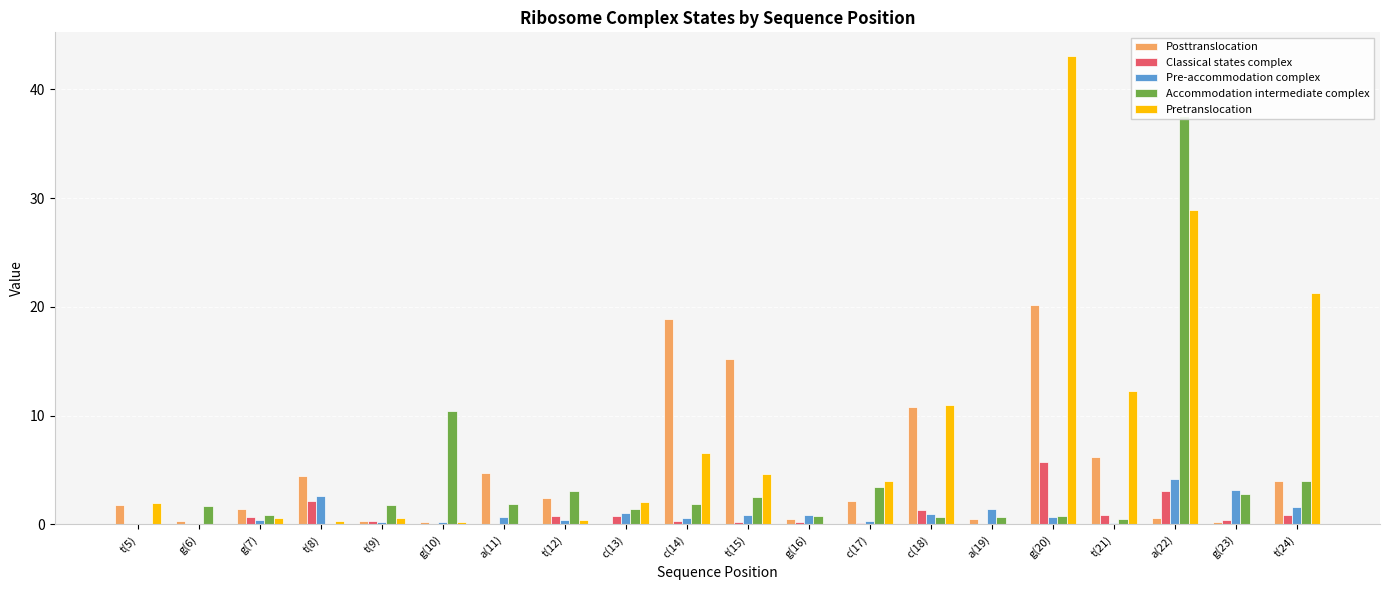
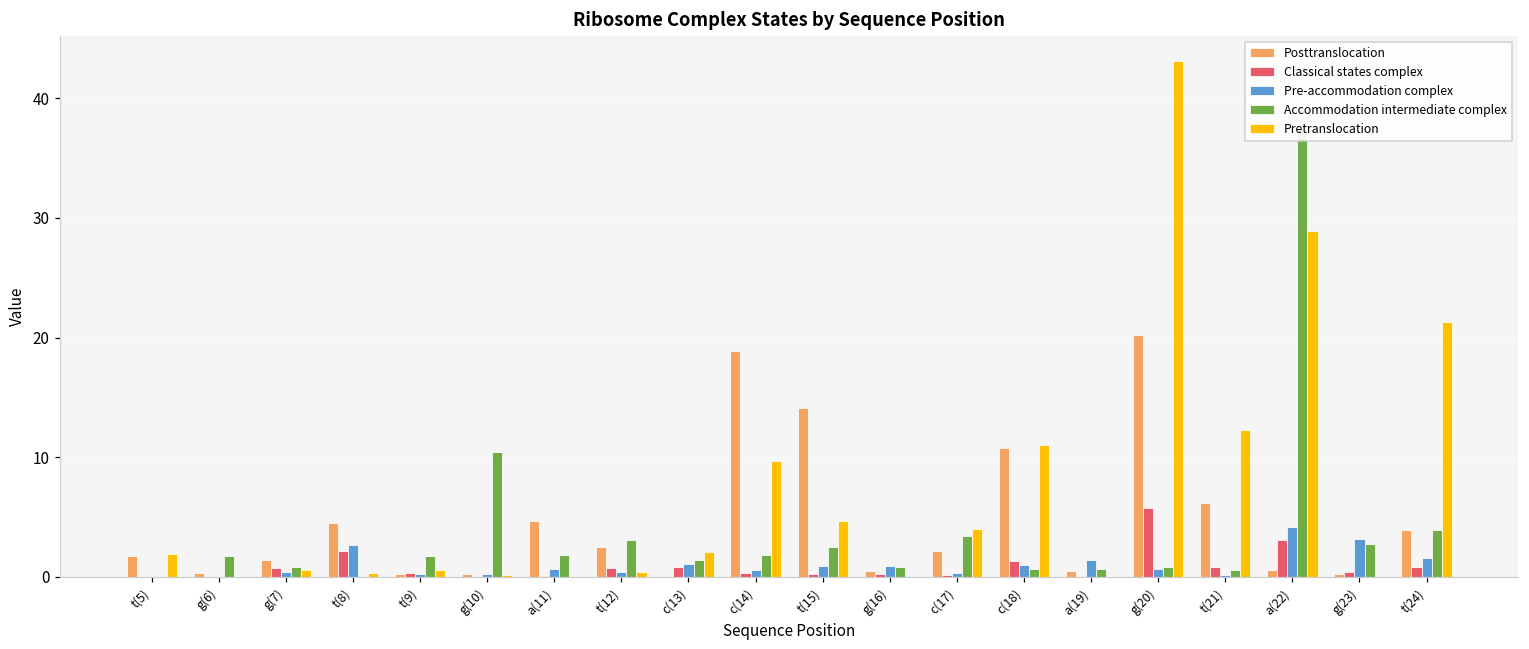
  {
    "Posttranslocation": {
      "t(5)": 1.8,
      "g(6)": 0.3,
      "g(7)": 1.4,
      "t(8)": 4.5,
      "t(9)": 0.3,
      "a(11)": 4.7,
      "t(12)": 2.5,
      "c(13)": 0.0,
      "c(14)": 18.9,
-     "t(15)": 15.2,
+     "t(15)": 14.2,
      "g(16)": 0.5,
      "c(17)": 2.2,
      "c(18)": 10.8,
      "a(19)": 0.5,
      "g(20)": 20.2,
      "t(21)": 6.2,
      "a(22)": 0.6,
      "t(24)": 4.0
    },
    "Classical states complex": {
      "t(5)": 0.0,
      "g(6)": 0.0,
      "g(7)": 0.7,
      "t(8)": 2.2,
      "t(9)": 0.3,
      "g(10)": 0.0,
      "t(12)": 0.7,
      "c(13)": 0.8,
      "c(14)": 0.3,
      "t(15)": 0.2,
      "c(18)": 1.3,
      "a(19)": 0.0,
      "g(20)": 5.8,
      "t(21)": 0.9,
      "a(22)": 3.1,
      "g(23)": 0.4,
      "t(24)": 0.8
    },
    "Pre-accommodation complex": {
      "t(5)": 0.0,
      "g(6)": 0.0,
      "g(7)": 0.4,
      "t(8)": 2.7,
      "g(10)": 0.2,
      "a(11)": 0.7,
      "t(12)": 0.4,
      "c(13)": 1.1,
      "c(14)": 0.6,
      "t(15)": 0.9,
      "g(16)": 0.9,
      "c(17)": 0.4,
      "c(18)": 1.0,
      "a(19)": 1.4,
      "g(20)": 0.6,
      "a(22)": 4.2,
      "g(23)": 3.1,
      "t(24)": 1.6
    },
    "Accommodation intermediate complex": {
      "t(5)": 0.0,
      "g(6)": 1.7,
      "g(7)": 0.8,
      "t(8)": 0.0,
      "t(9)": 1.8,
      "g(10)": 10.4,
      "a(11)": 1.8,
      "t(12)": 3.1,
      "c(13)": 1.4,
      "c(14)": 1.9,
      "t(15)": 2.5,
      "g(16)": 0.8,
      "c(17)": 3.4,
      "c(18)": 0.7,
      "a(19)": 0.7,
      "g(20)": 0.8,
      "t(21)": 0.5,
      "g(23)": 2.8,
      "t(24)": 4.0
    },
    "Pretranslocation": {
      "t(5)": 1.9,
      "g(6)": 0.0,
      "g(7)": 0.6,
      "t(8)": 0.3,
      "t(9)": 0.6,
      "t(12)": 0.4,
      "c(13)": 2.0,
-     "c(14)": 6.6,
+     "c(14)": 9.7,
      "t(15)": 4.7,
      "g(16)": 0.0,
      "c(17)": 4.0,
      "c(18)": 11.0,
      "a(19)": 0.0,
      "g(20)": 43.1,
      "t(21)": 12.2,
      "a(22)": 28.9,
      "g(23)": 0.0,
      "t(24)": 21.3
    }
  }
